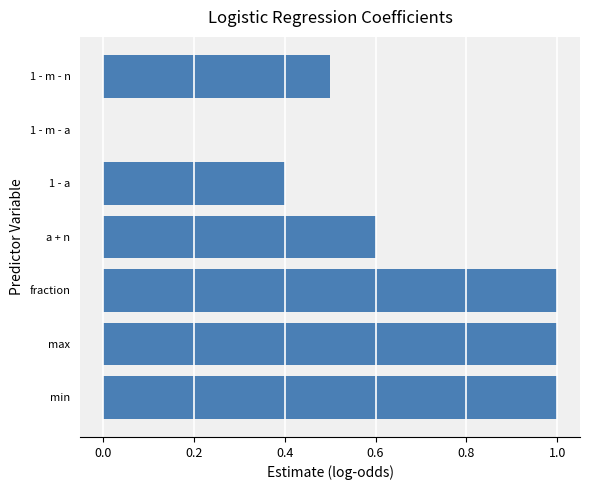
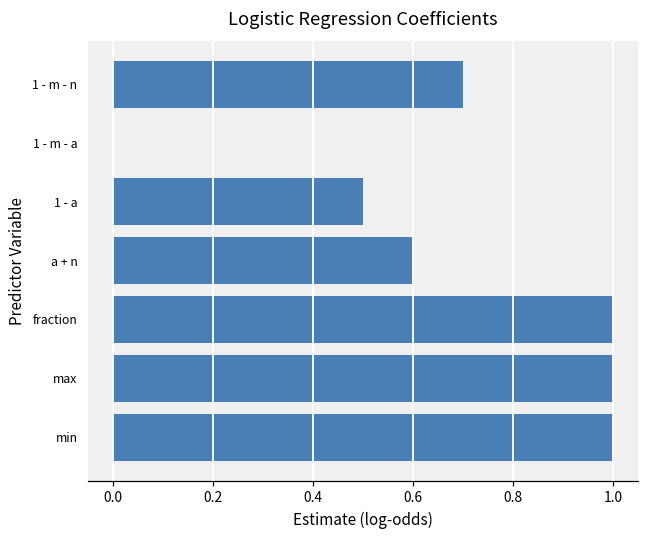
  {
-   "1 - m - n": 0.5,
+   "1 - m - n": 0.7,
    "1 - m - a": 0.0,
-   "1 - a": 0.4,
+   "1 - a": 0.5,
    "a + n": 0.6,
    "fraction": 1.0,
    "max": 1.0,
    "min": 1.0
  }
